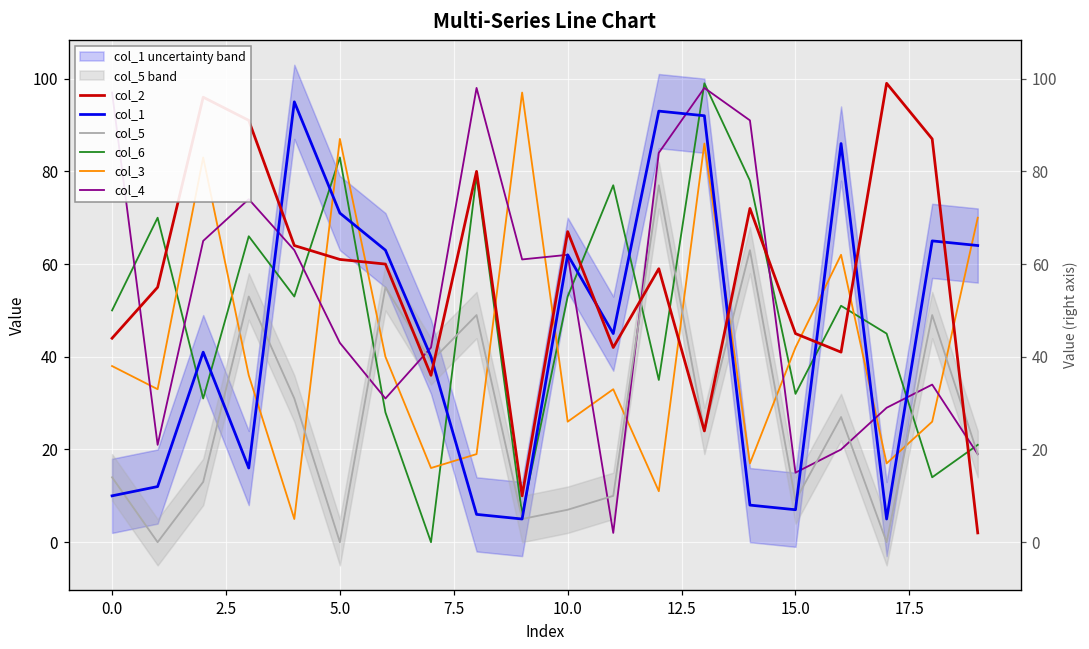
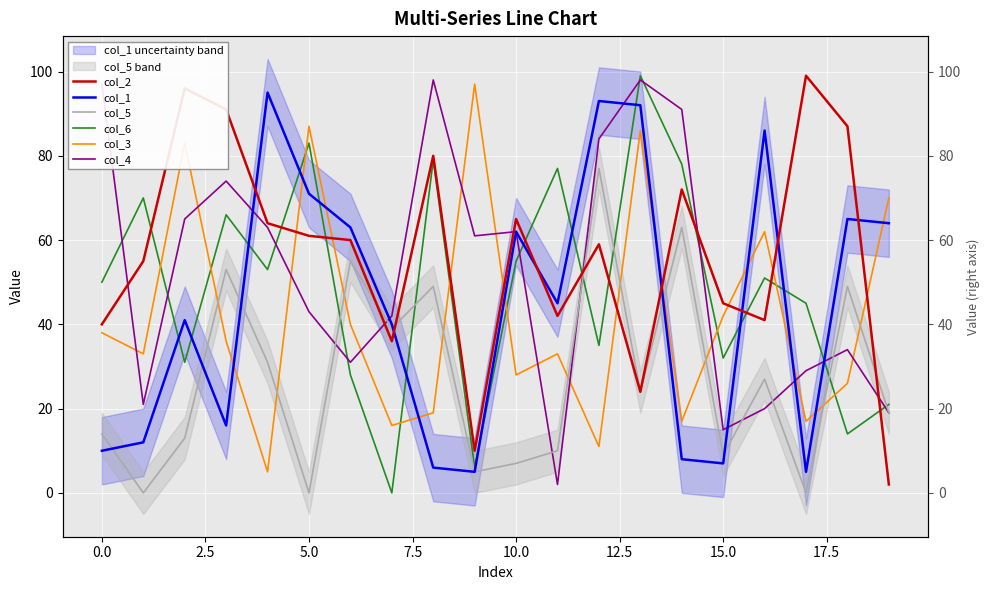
  {
    "col_2": {
-     "0.0": 44,
+     "0.0": 40,
      "5.0": 61,
-     "10.0": 67,
+     "10.0": 65,
      "15.0": 45
    },
    "col_6": {
      "0.0": 50,
      "5.0": 83,
-     "10.0": 53,
+     "10.0": 55,
      "15.0": 32
    },
    "col_3": {
      "0.0": 38,
      "5.0": 87,
-     "10.0": 26,
+     "10.0": 28,
      "15.0": 42
    },
    "col_4": {
      "5.0": 43
    }
  }
